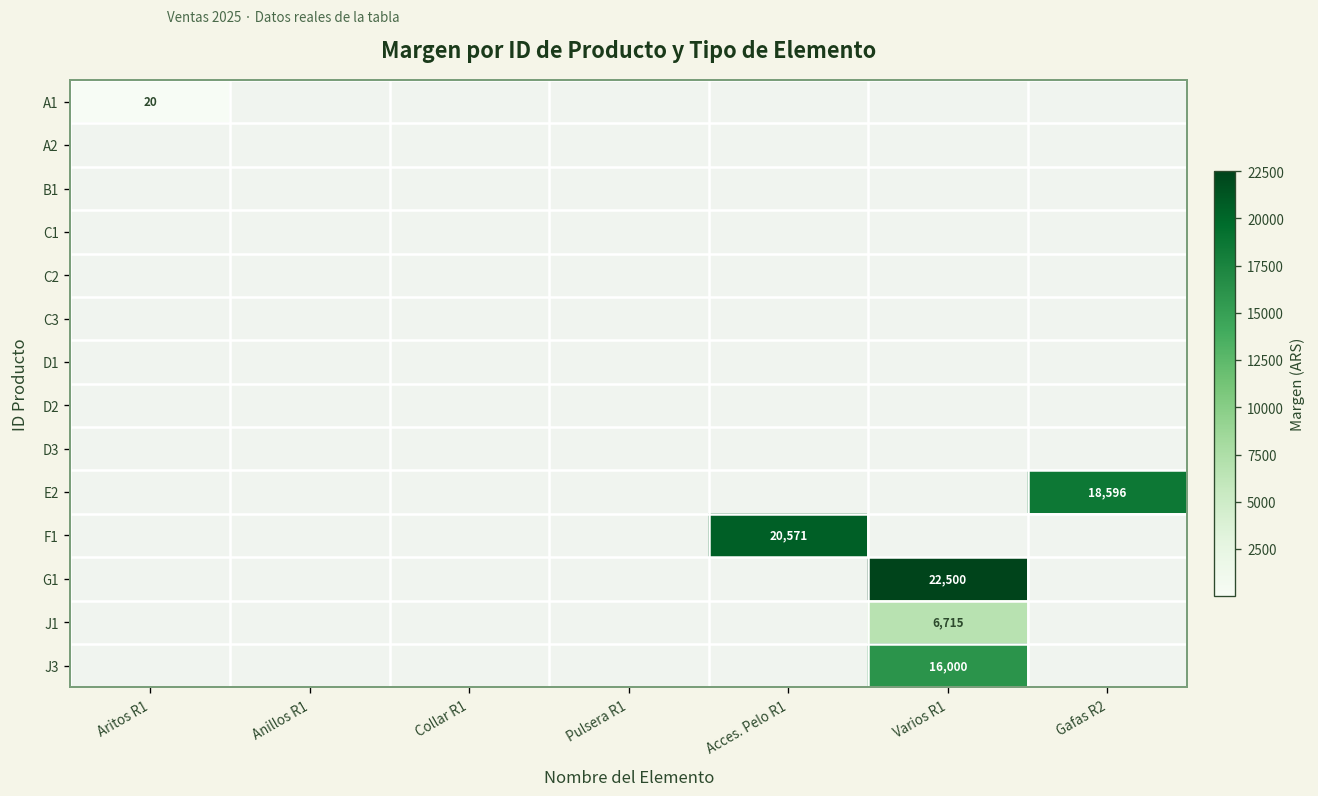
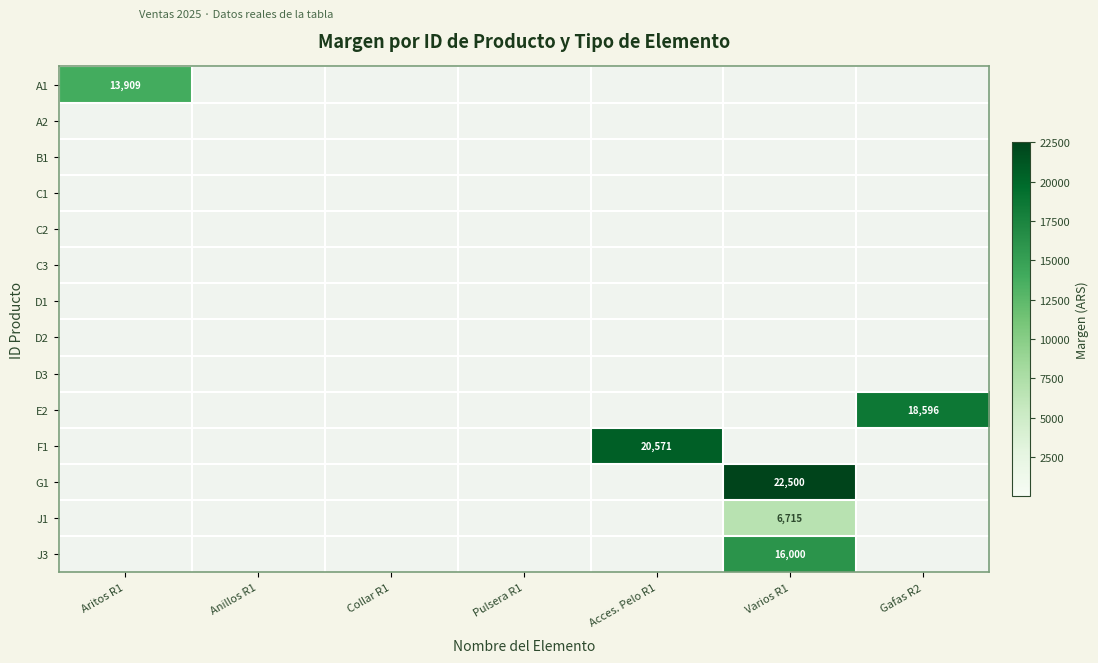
  {
    "A1": {
-     "Aritos R1": "20"
+     "Aritos R1": "13,909"
    },
    "E2": {
      "Gafas R2": "18,596"
    },
    "F1": {
      "Acces. Pelo R1": "20,571"
    },
    "G1": {
      "Varios R1": "22,500"
    },
    "J1": {
      "Varios R1": "6,715"
    },
    "J3": {
      "Varios R1": "16,000"
    }
  }
